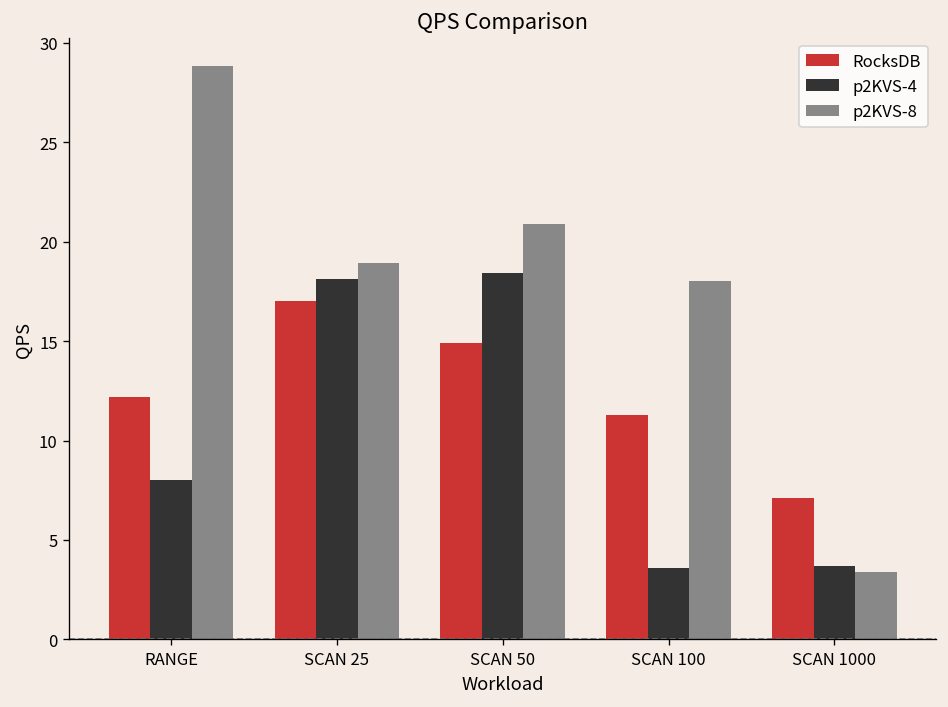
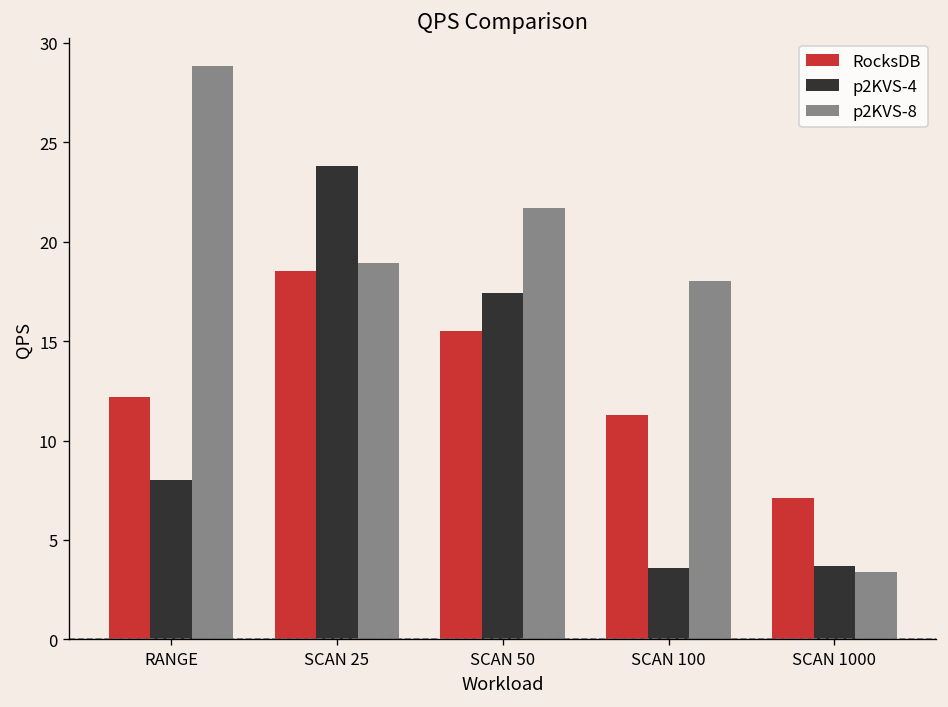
  {
    "RocksDB": {
      "RANGE": 12.2,
-     "SCAN 25": 17.0,
-     "SCAN 50": 14.9,
+     "SCAN 25": 18.5,
+     "SCAN 50": 15.5,
      "SCAN 100": 11.3,
      "SCAN 1000": 7.1
    },
    "p2KVS-4": {
      "RANGE": 8.0,
-     "SCAN 25": 18.1,
-     "SCAN 50": 18.4,
+     "SCAN 25": 23.8,
+     "SCAN 50": 17.4,
      "SCAN 100": 3.6,
      "SCAN 1000": 3.7
    },
    "p2KVS-8": {
      "RANGE": 28.8,
      "SCAN 25": 18.9,
-     "SCAN 50": 20.9,
+     "SCAN 50": 21.7,
      "SCAN 100": 18.0,
      "SCAN 1000": 3.4
    }
  }
